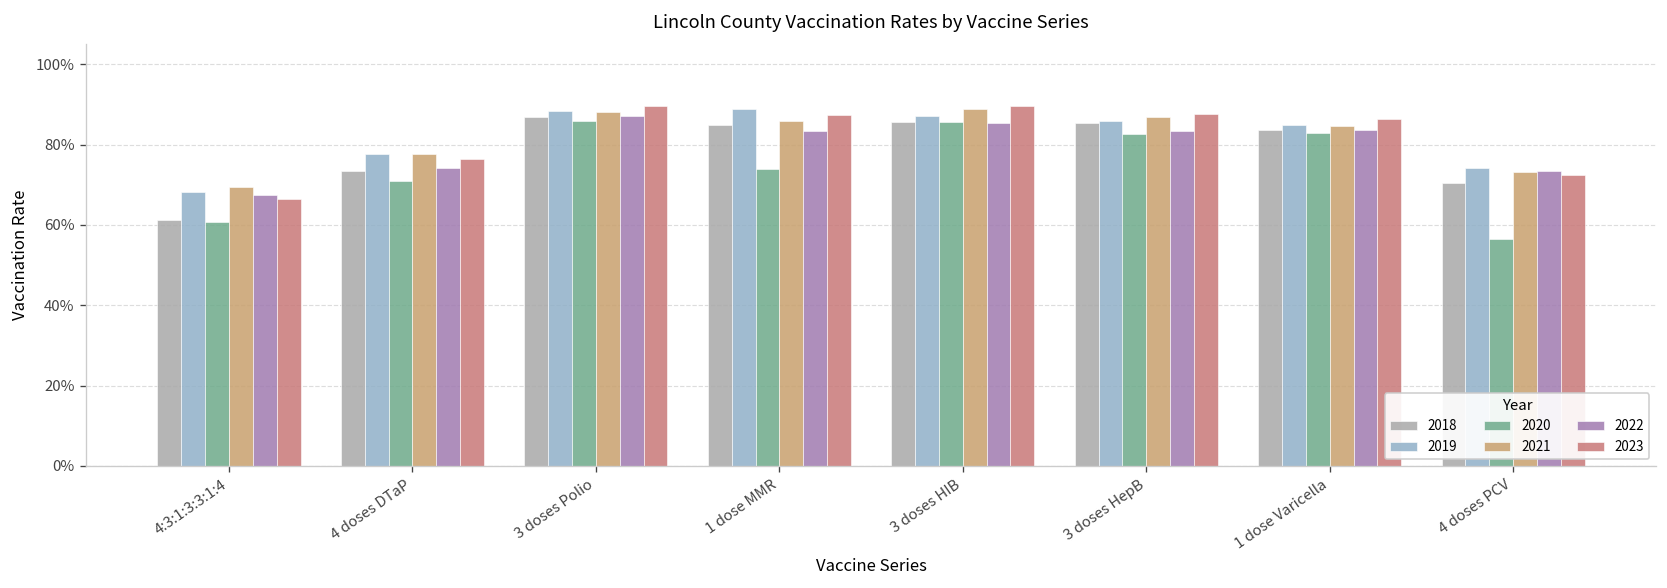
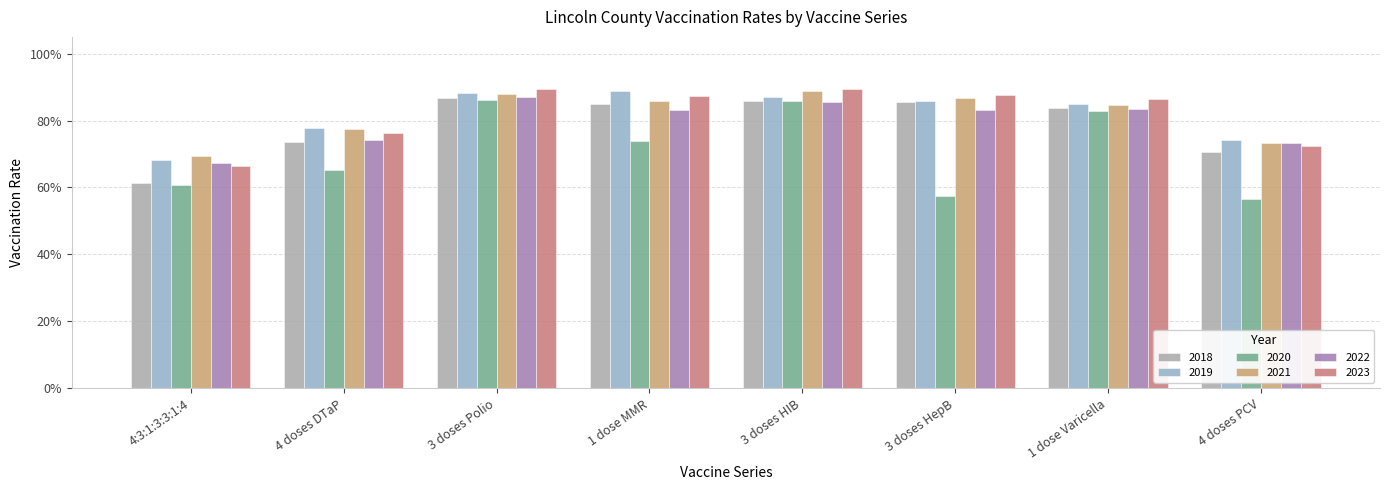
  {
    "2020": {
      "4:3:1:3:3:1:4": "61%",
-     "4 doses DTaP": "71%",
+     "4 doses DTaP": "65%",
      "3 doses Polio": "86%",
      "1 dose MMR": "74%",
      "3 doses HIB": "86%",
-     "3 doses HepB": "83%",
+     "3 doses HepB": "58%",
      "1 dose Varicella": "83%",
      "4 doses PCV": "57%"
    }
  }
